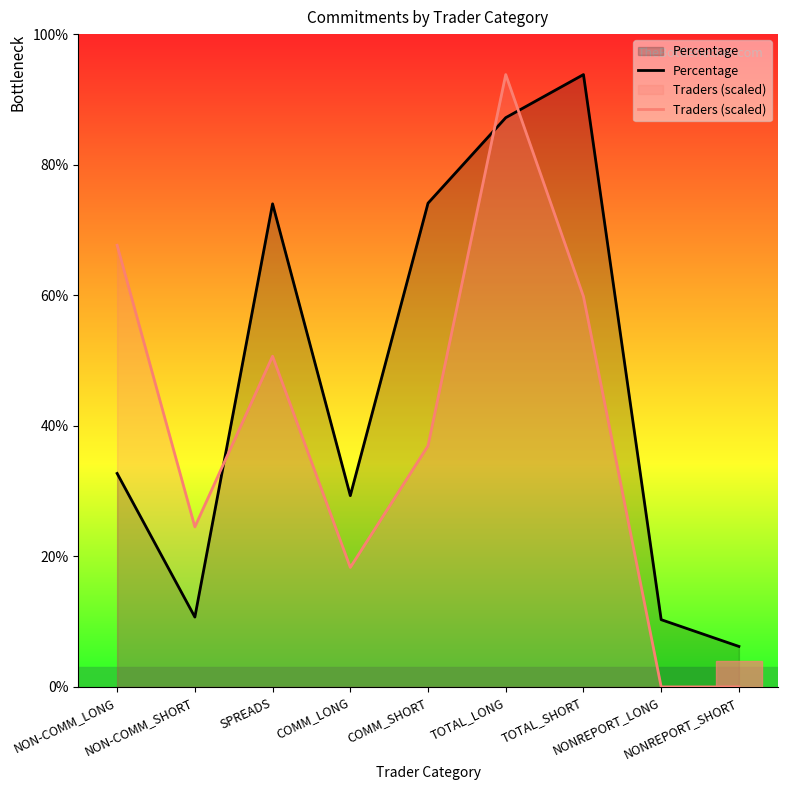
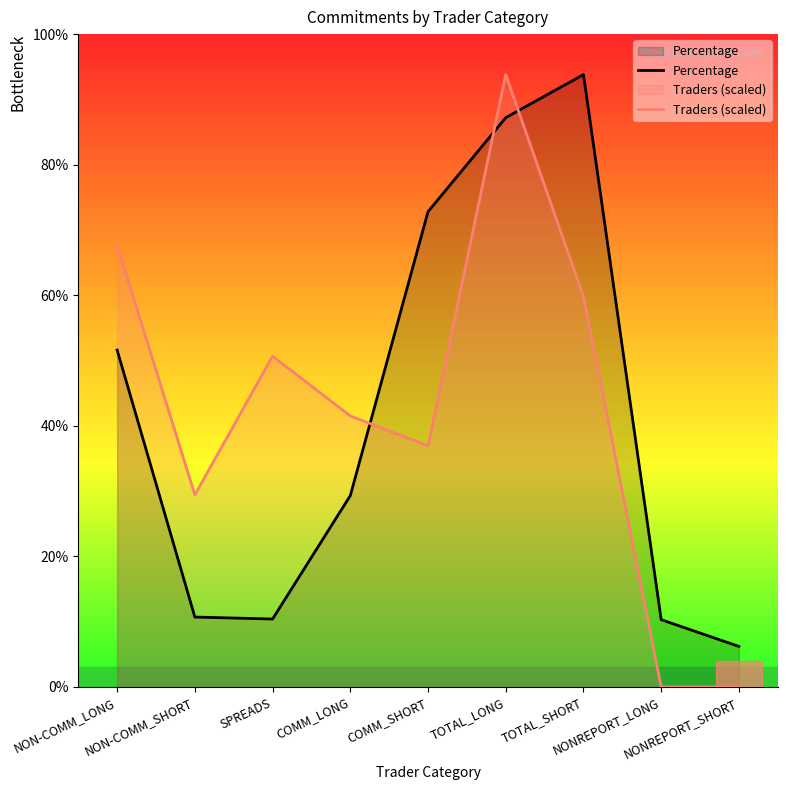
  {
    "Percentage": {
-     "NON-COMM_LONG": "33%",
+     "NON-COMM_LONG": "52%",
      "NON-COMM_SHORT": "11%",
-     "SPREADS": "74%",
+     "SPREADS": "10%",
      "COMM_LONG": "29%",
-     "COMM_SHORT": "74%",
+     "COMM_SHORT": "73%",
      "TOTAL_LONG": "87%",
      "TOTAL_SHORT": "94%",
      "NONREPORT_LONG": "10%",
      "NONREPORT_SHORT": "6%"
    },
    "Traders (scaled)": {
      "NON-COMM_LONG": "68%",
-     "NON-COMM_SHORT": "25%",
+     "NON-COMM_SHORT": "29%",
      "SPREADS": "51%",
-     "COMM_LONG": "18%",
+     "COMM_LONG": "42%",
      "COMM_SHORT": "37%",
      "TOTAL_LONG": "94%",
      "TOTAL_SHORT": "60%"
    }
  }
